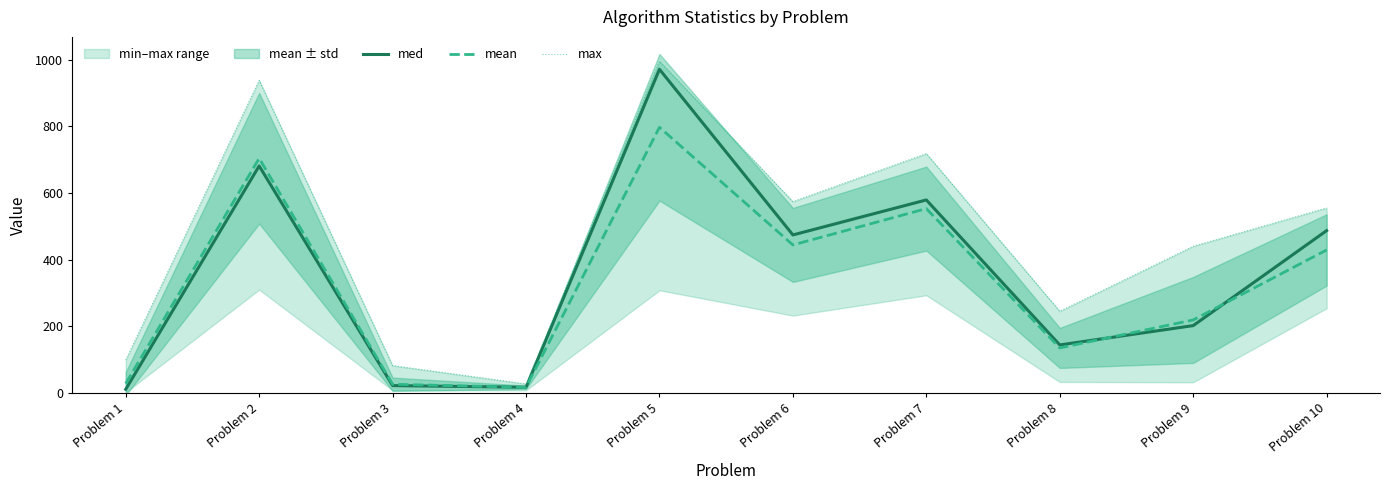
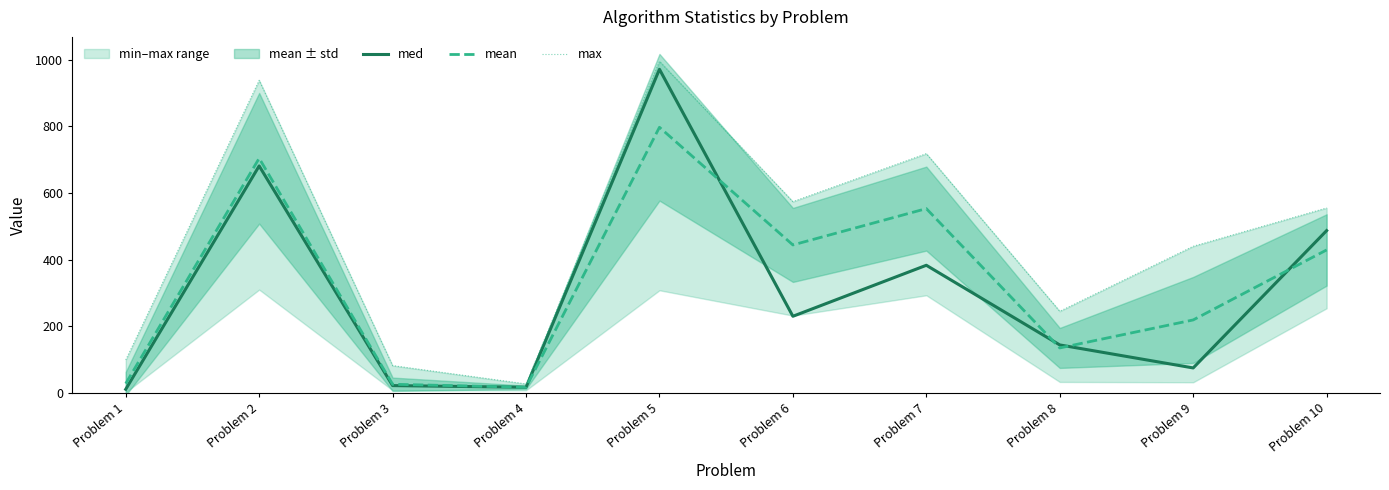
  {
    "med": {
      "Problem 1": 10,
      "Problem 2": 680,
      "Problem 5": 970,
-     "Problem 6": 470,
-     "Problem 7": 580,
+     "Problem 6": 230,
+     "Problem 7": 380,
      "Problem 8": 140,
-     "Problem 9": 200,
+     "Problem 9": 80,
      "Problem 10": 490
    }
  }
